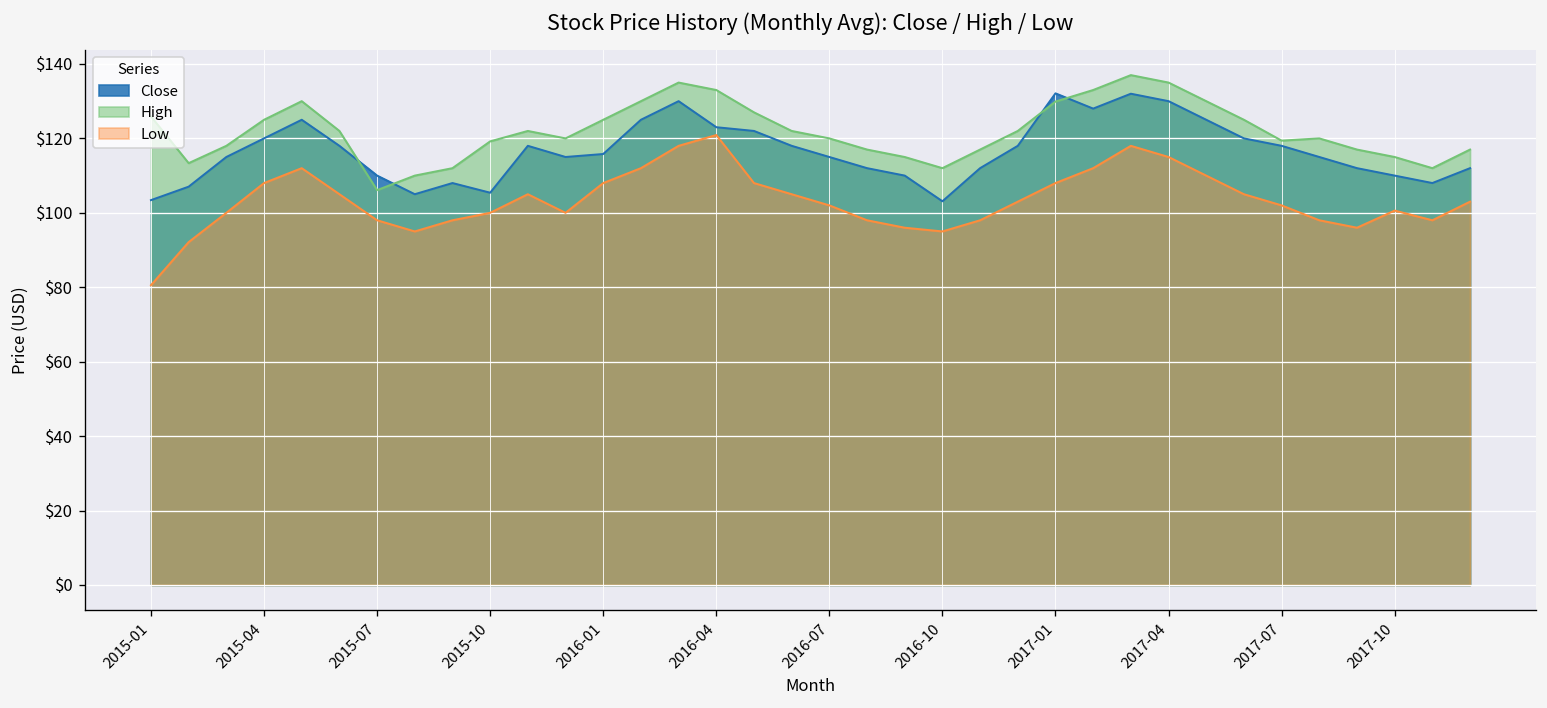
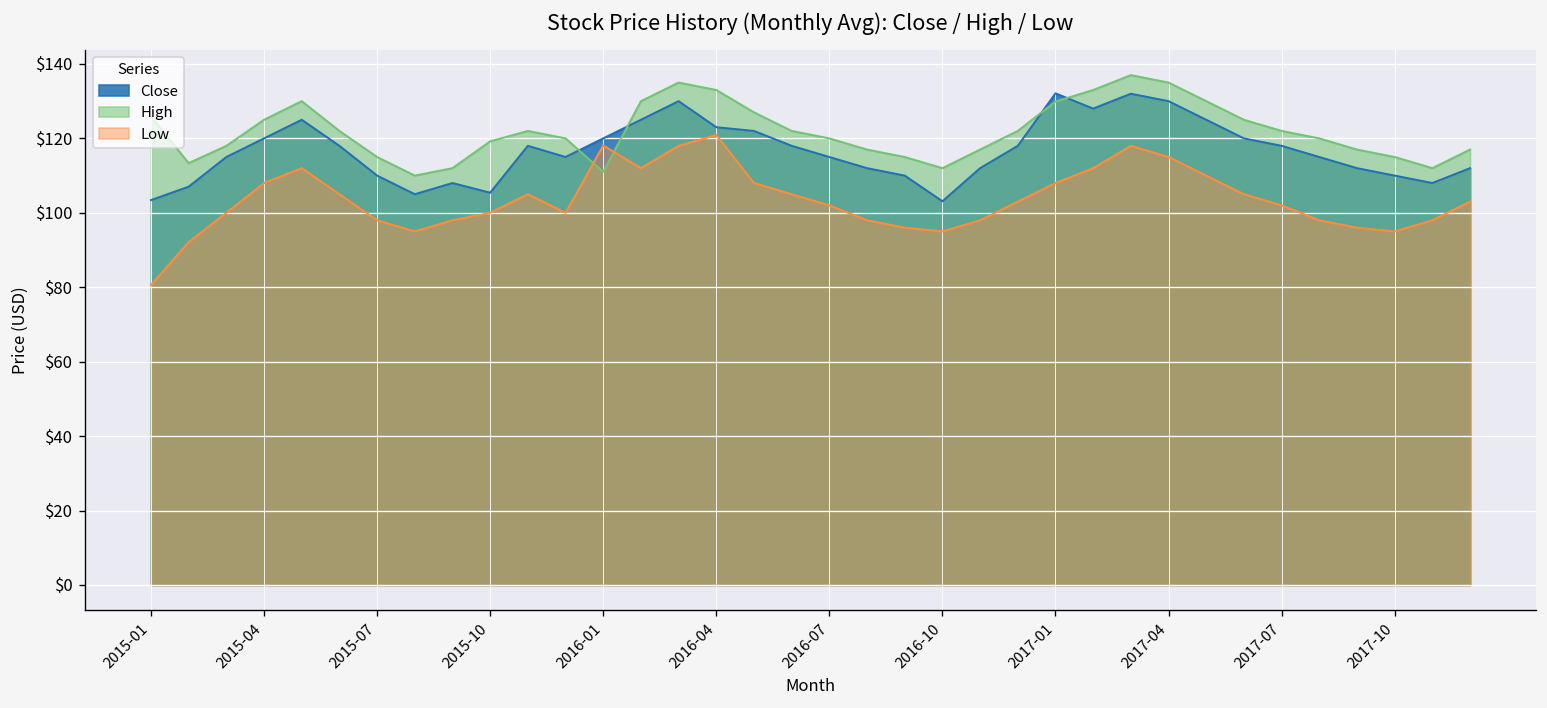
  {
    "Close": {
      "2015-01": "$103",
      "2015-04": "$120",
      "2015-07": "$110",
      "2015-10": "$105",
-     "2016-01": "$116",
+     "2016-01": "$120",
      "2016-04": "$123",
      "2016-07": "$115",
      "2016-10": "$103",
      "2017-01": "$132",
      "2017-04": "$130",
      "2017-07": "$118",
      "2017-10": "$110"
    },
    "High": {
      "2015-04": "$125",
-     "2015-07": "$106",
+     "2015-07": "$115",
      "2015-10": "$119",
-     "2016-01": "$125",
+     "2016-01": "$111",
      "2016-04": "$133",
      "2016-07": "$120",
      "2016-10": "$112",
      "2017-01": "$130",
      "2017-04": "$135",
-     "2017-07": "$119",
+     "2017-07": "$122",
      "2017-10": "$115"
    },
    "Low": {
      "2015-01": "$81",
      "2015-04": "$108",
      "2015-07": "$98",
      "2015-10": "$100",
-     "2016-01": "$108",
+     "2016-01": "$118",
      "2016-04": "$121",
      "2016-07": "$102",
      "2016-10": "$95",
      "2017-01": "$108",
      "2017-04": "$115",
      "2017-07": "$102",
-     "2017-10": "$101"
+     "2017-10": "$95"
    }
  }
